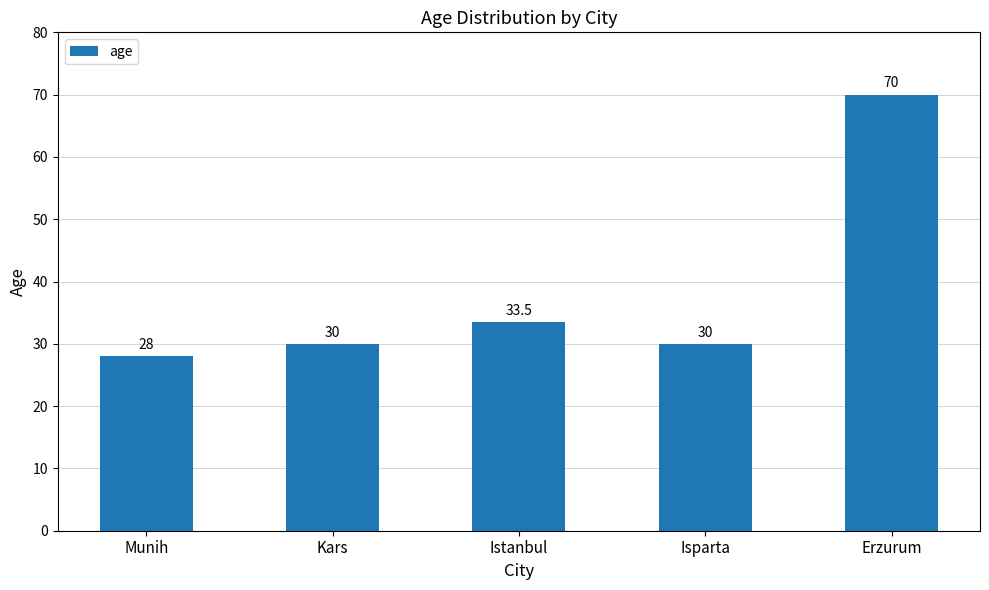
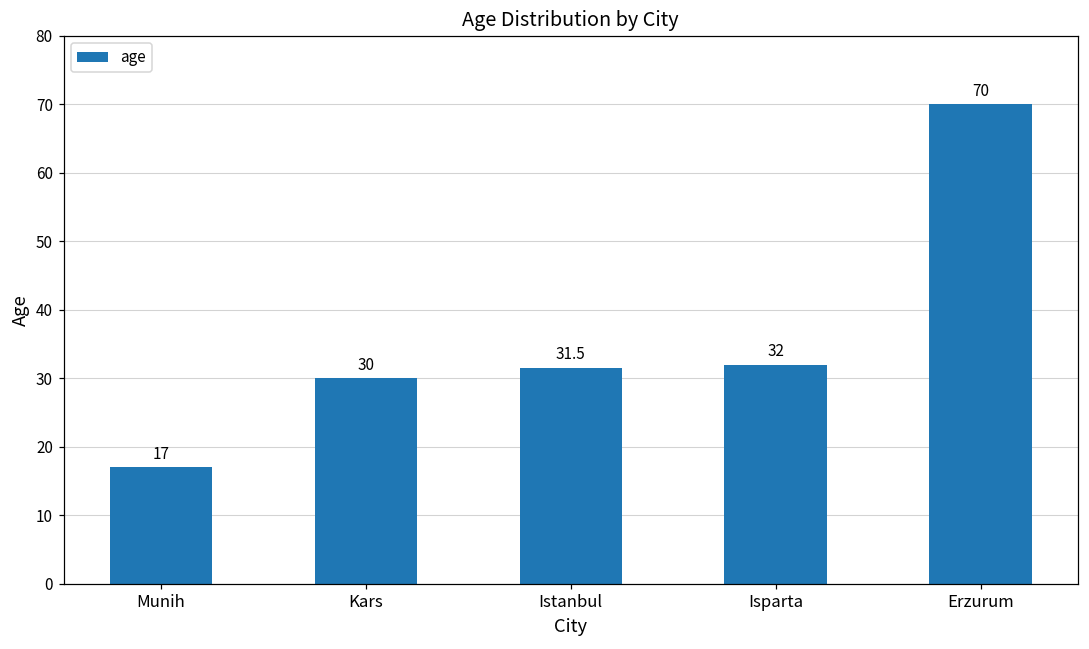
  {
-   "Munih": 28,
+   "Munih": 17,
    "Kars": 30,
-   "Istanbul": 33.5,
-   "Isparta": 30,
+   "Istanbul": 31.5,
+   "Isparta": 32,
    "Erzurum": 70
  }
